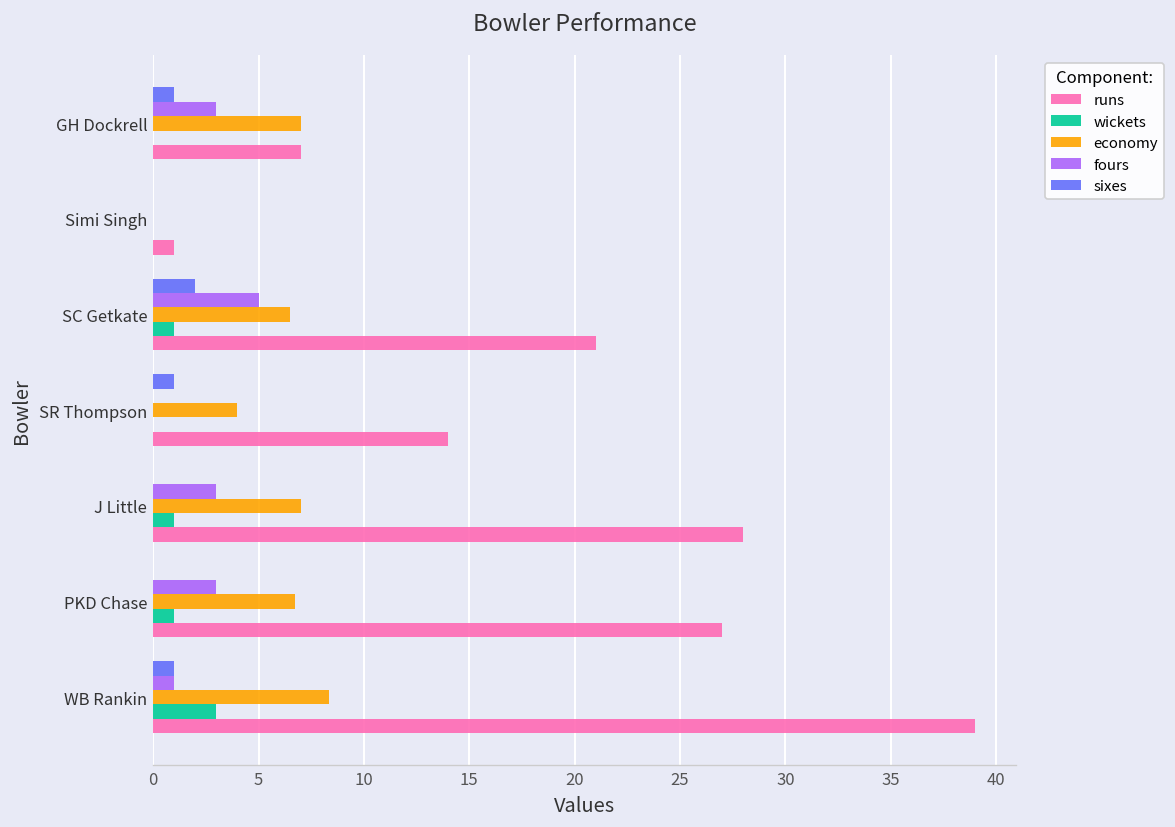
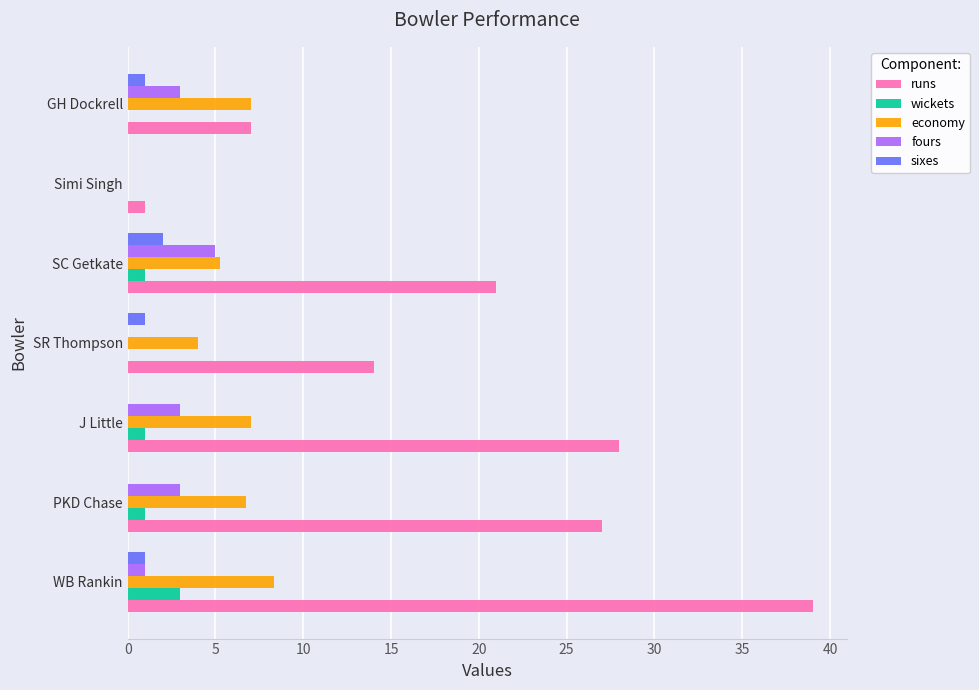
  {
    "runs": {
      "GH Dockrell": 7.0,
      "Simi Singh": 1.0,
      "SC Getkate": 21.0,
      "SR Thompson": 14.0,
      "J Little": 28.0,
      "PKD Chase": 27.0,
      "WB Rankin": 39.0
    },
    "wickets": {
      "GH Dockrell": 0.0,
      "Simi Singh": 0.0,
      "SC Getkate": 1.0,
      "SR Thompson": 0.0,
      "J Little": 1.0,
      "PKD Chase": 1.0,
      "WB Rankin": 3.0
    },
    "economy": {
      "GH Dockrell": 7.0,
      "Simi Singh": 0.0,
-     "SC Getkate": 6.5,
+     "SC Getkate": 5.3,
      "SR Thompson": 4.0,
      "J Little": 7.0,
      "PKD Chase": 6.8,
      "WB Rankin": 8.3
    },
    "fours": {
      "GH Dockrell": 3.0,
      "Simi Singh": 0.0,
      "SC Getkate": 5.0,
      "SR Thompson": 0.0,
      "J Little": 3.0,
      "PKD Chase": 3.0,
      "WB Rankin": 1.0
    },
    "sixes": {
      "GH Dockrell": 1.0,
      "Simi Singh": 0.0,
      "SC Getkate": 2.0,
      "SR Thompson": 1.0,
      "J Little": 0.0,
      "PKD Chase": 0.0,
      "WB Rankin": 1.0
    }
  }
